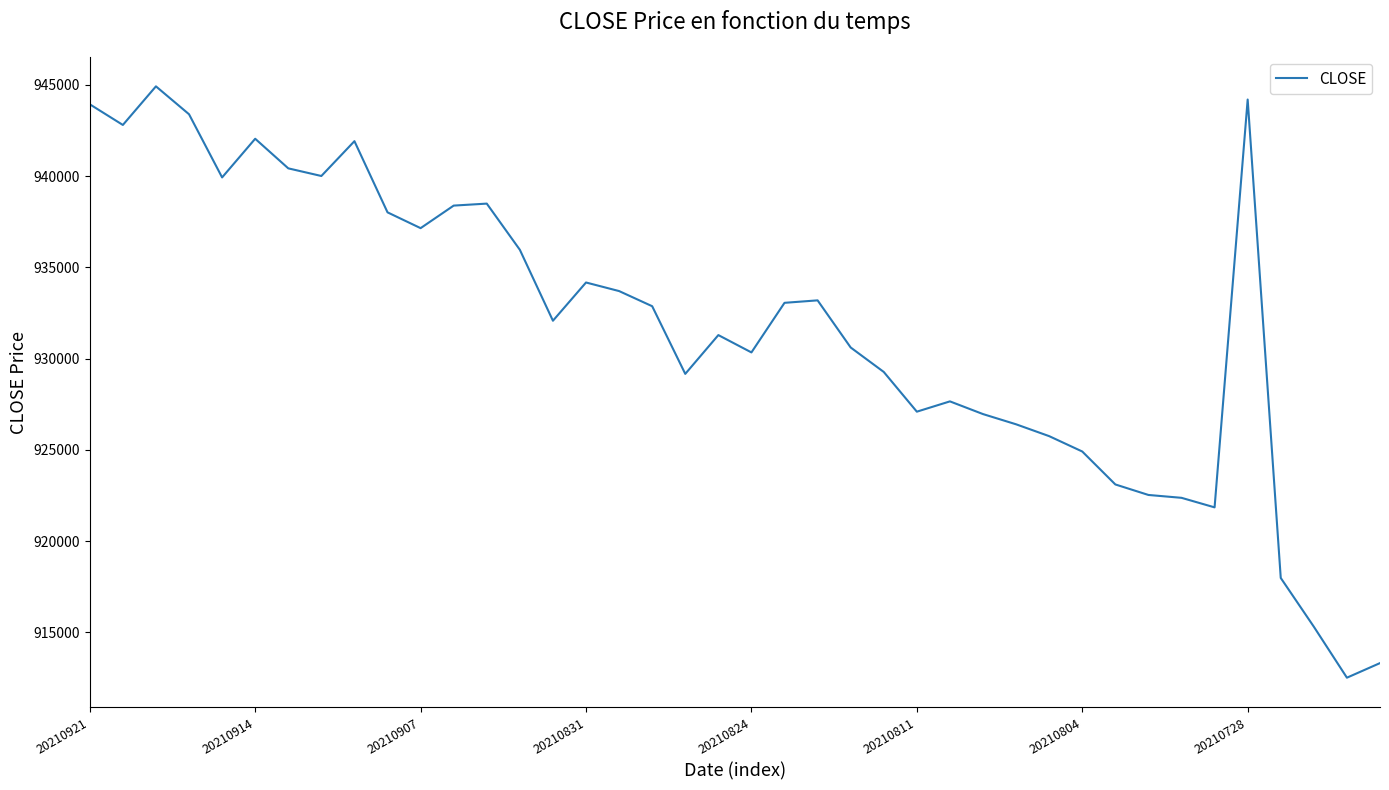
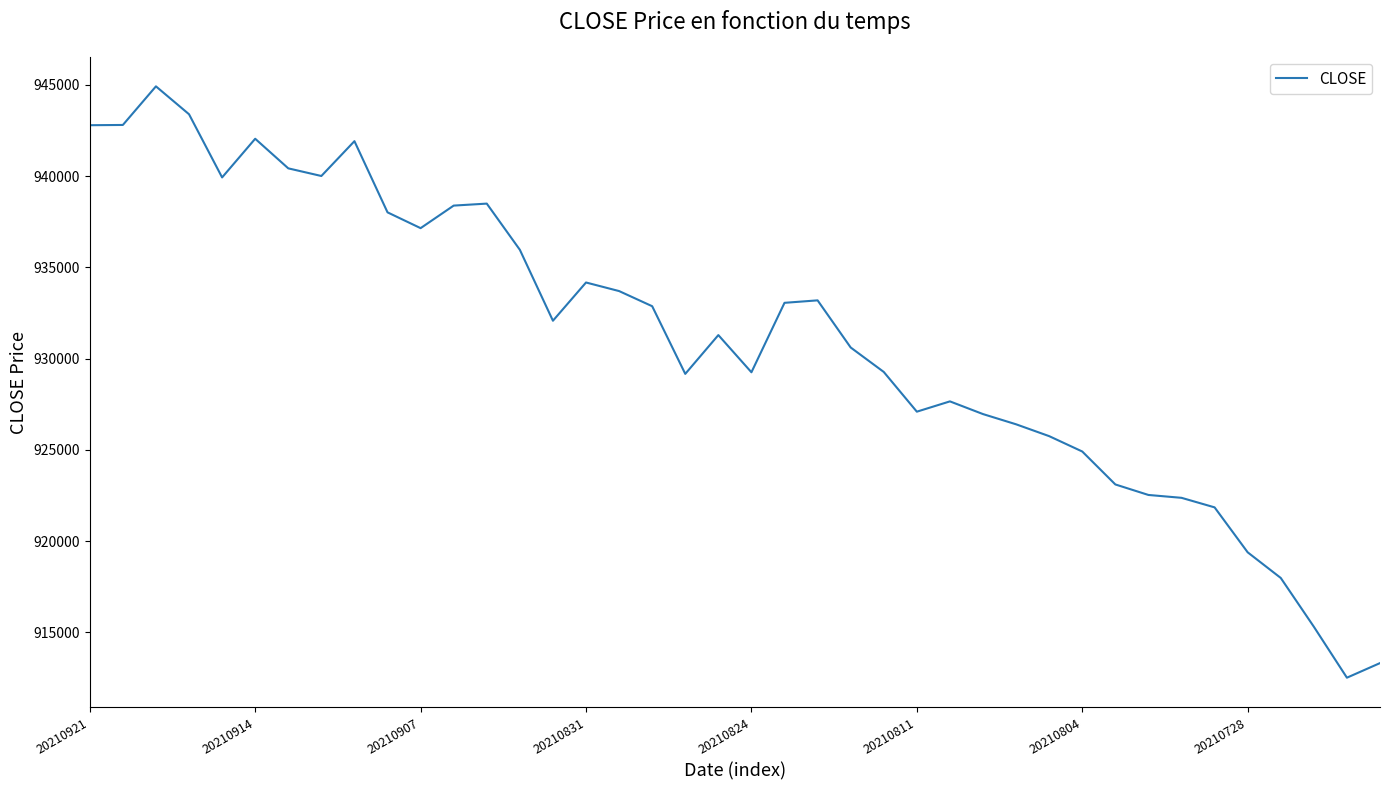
  {
-   "20210921": 943900,
+   "20210921": 942800,
    "20210914": 942000,
    "20210907": 937100,
    "20210831": 934200,
-   "20210824": 930300,
+   "20210824": 929200,
    "20210811": 927100,
    "20210804": 924900,
-   "20210728": 944200
+   "20210728": 919400
  }
